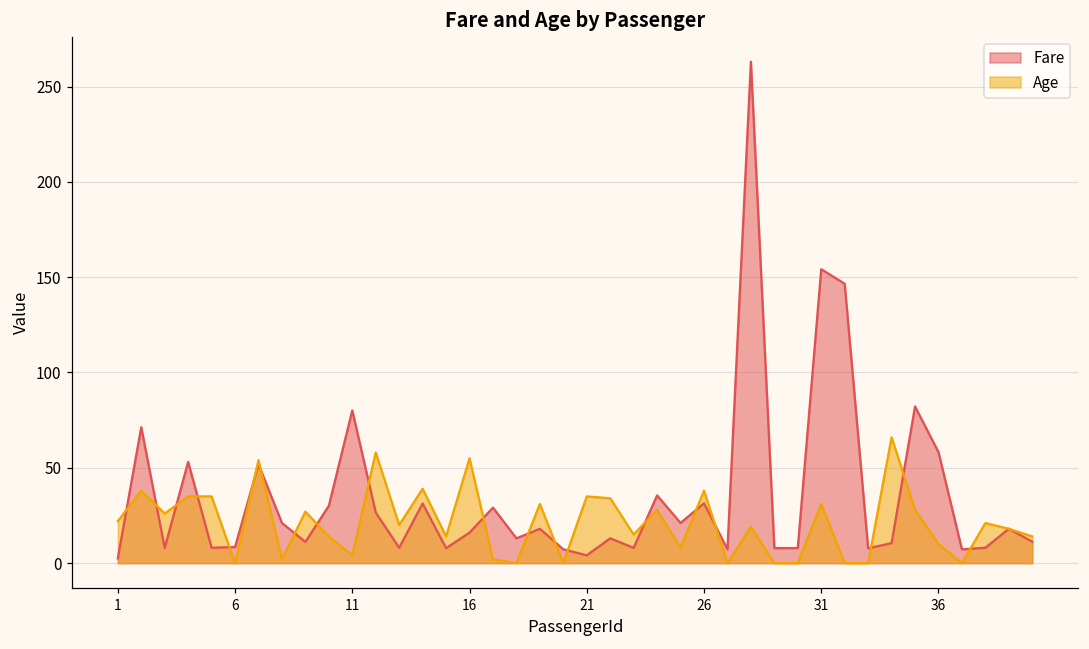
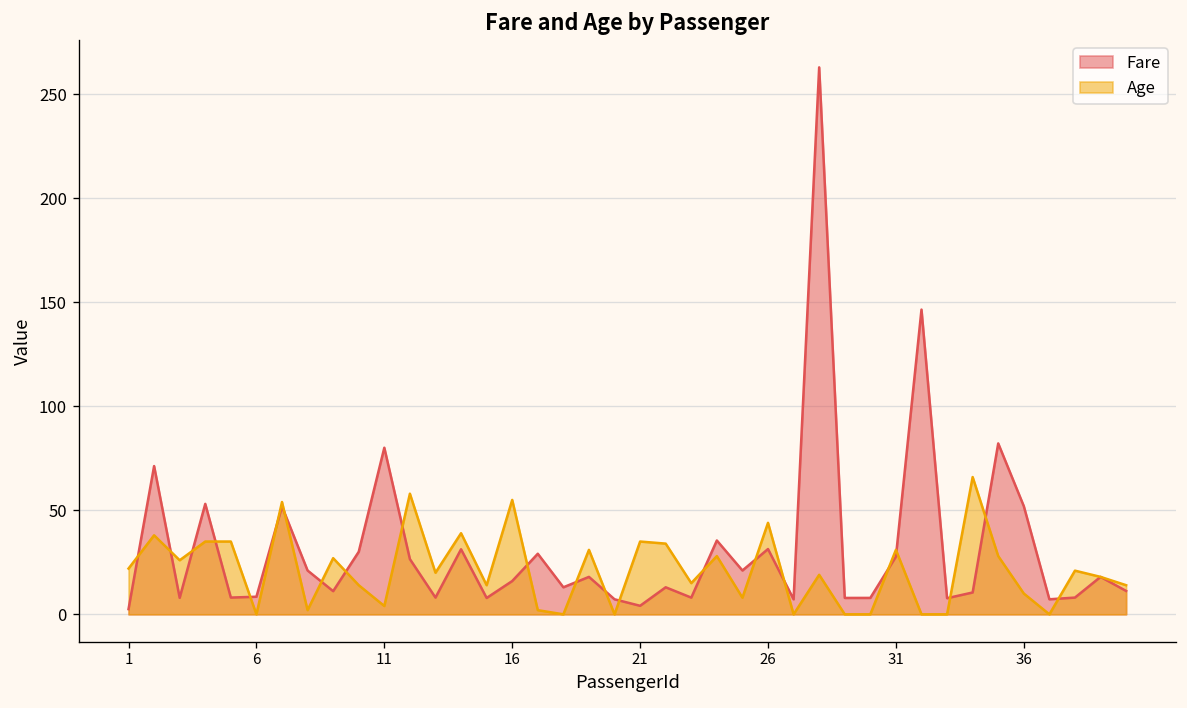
  {
    "Fare": {
      "1": 3,
      "6": 8,
      "11": 80,
      "16": 16,
      "21": 4,
      "26": 31,
-     "31": 154,
-     "36": 58
+     "31": 28,
+     "36": 52
    },
    "Age": {
      "1": 22,
      "6": 0,
      "11": 4,
      "16": 55,
      "21": 35,
-     "26": 38,
+     "26": 44,
      "31": 31,
      "36": 10
    }
  }
